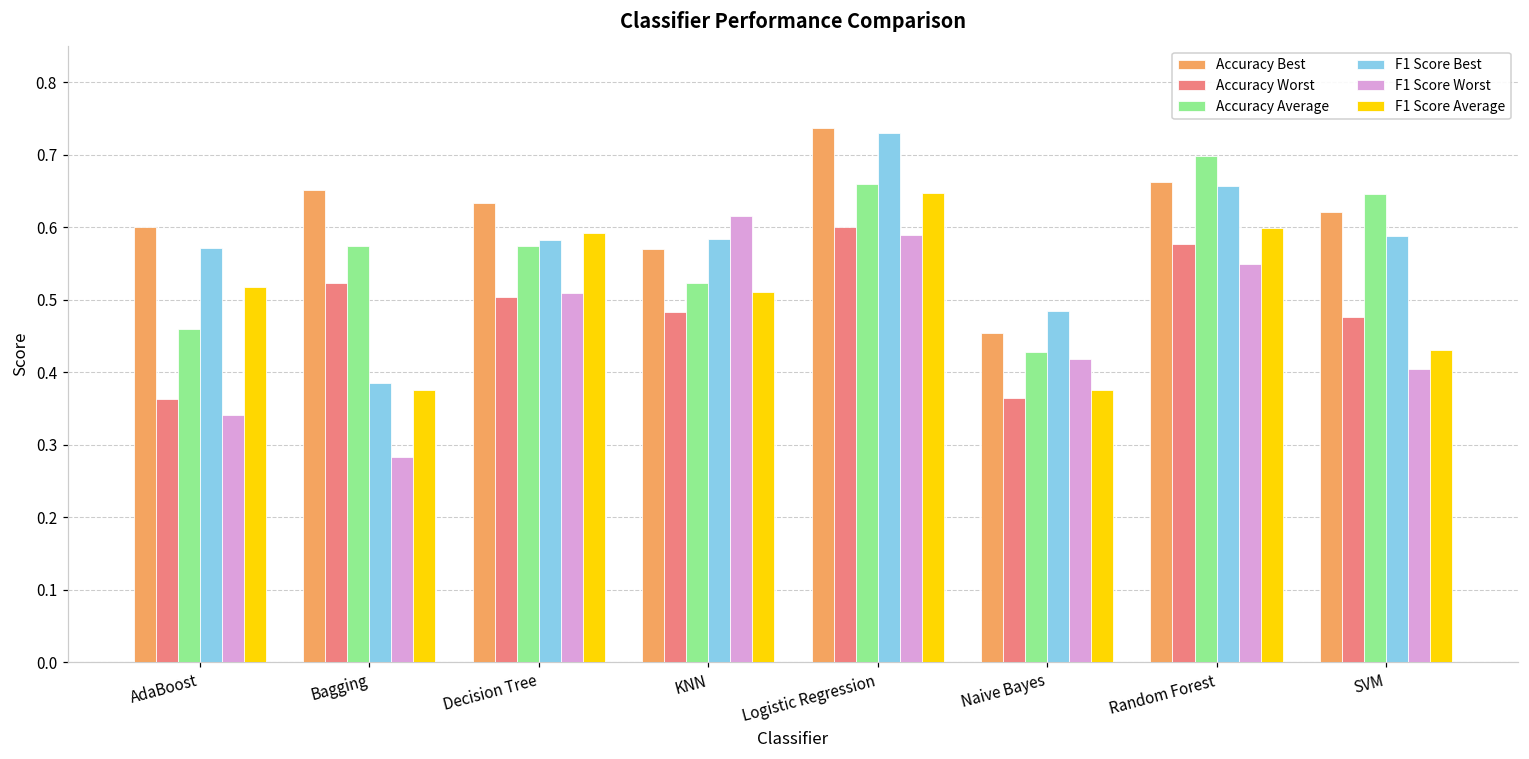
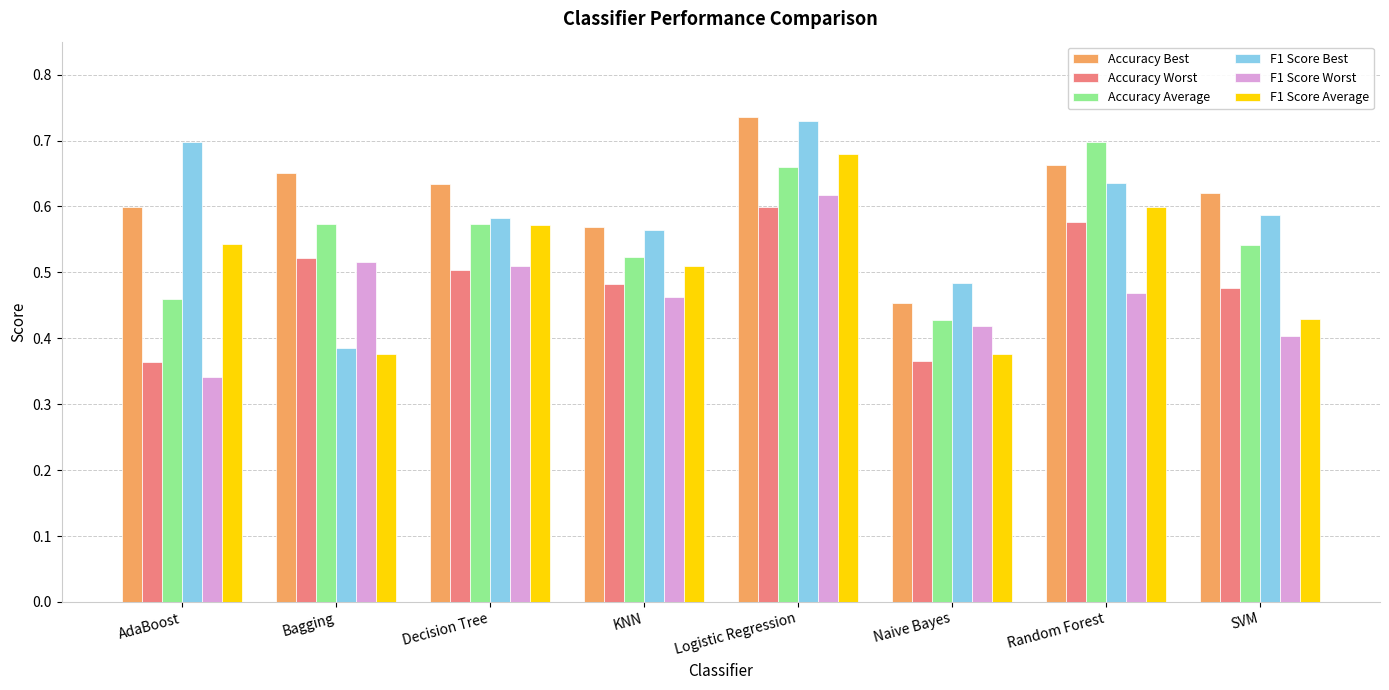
  {
    "Accuracy Average": {
      "AdaBoost": 0.46,
      "Bagging": 0.57,
      "Decision Tree": 0.57,
      "KNN": 0.52,
      "Logistic Regression": 0.66,
      "Naive Bayes": 0.43,
      "Random Forest": 0.70,
-     "SVM": 0.65
+     "SVM": 0.54
    },
    "F1 Score Best": {
-     "AdaBoost": 0.57,
+     "AdaBoost": 0.70,
      "Bagging": 0.39,
      "Decision Tree": 0.58,
-     "KNN": 0.58,
+     "KNN": 0.56,
      "Logistic Regression": 0.73,
      "Naive Bayes": 0.48,
-     "Random Forest": 0.66,
+     "Random Forest": 0.64,
      "SVM": 0.59
    },
    "F1 Score Worst": {
      "AdaBoost": 0.34,
-     "Bagging": 0.28,
+     "Bagging": 0.52,
      "Decision Tree": 0.51,
-     "KNN": 0.61,
-     "Logistic Regression": 0.59,
+     "KNN": 0.46,
+     "Logistic Regression": 0.62,
      "Naive Bayes": 0.42,
-     "Random Forest": 0.55,
+     "Random Forest": 0.47,
      "SVM": 0.40
    },
    "F1 Score Average": {
-     "AdaBoost": 0.52,
+     "AdaBoost": 0.54,
      "Bagging": 0.38,
-     "Decision Tree": 0.59,
+     "Decision Tree": 0.57,
      "KNN": 0.51,
-     "Logistic Regression": 0.65,
+     "Logistic Regression": 0.68,
      "Naive Bayes": 0.38,
      "Random Forest": 0.60,
      "SVM": 0.43
    }
  }
